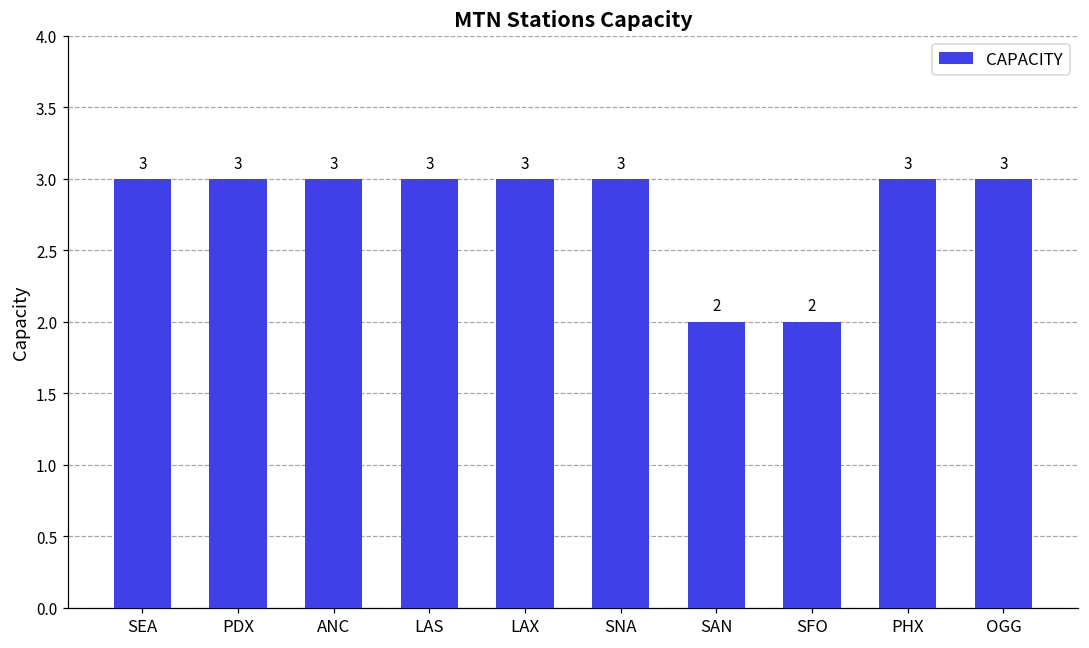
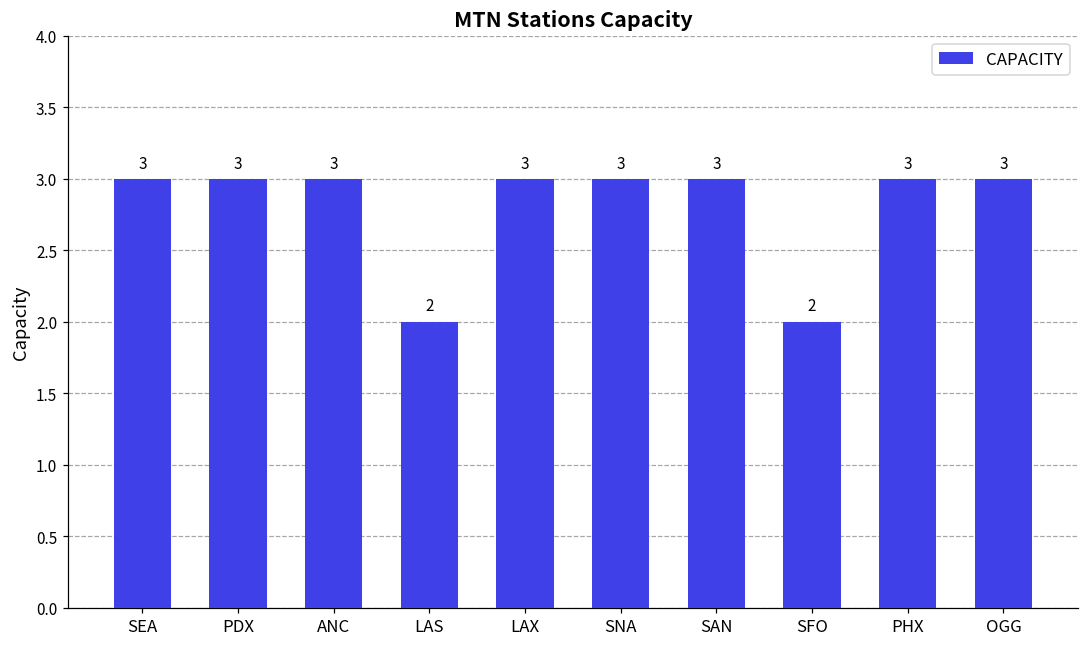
  {
    "SEA": 3,
    "PDX": 3,
    "ANC": 3,
-   "LAS": 3,
+   "LAS": 2,
    "LAX": 3,
    "SNA": 3,
-   "SAN": 2,
+   "SAN": 3,
    "SFO": 2,
    "PHX": 3,
    "OGG": 3
  }
